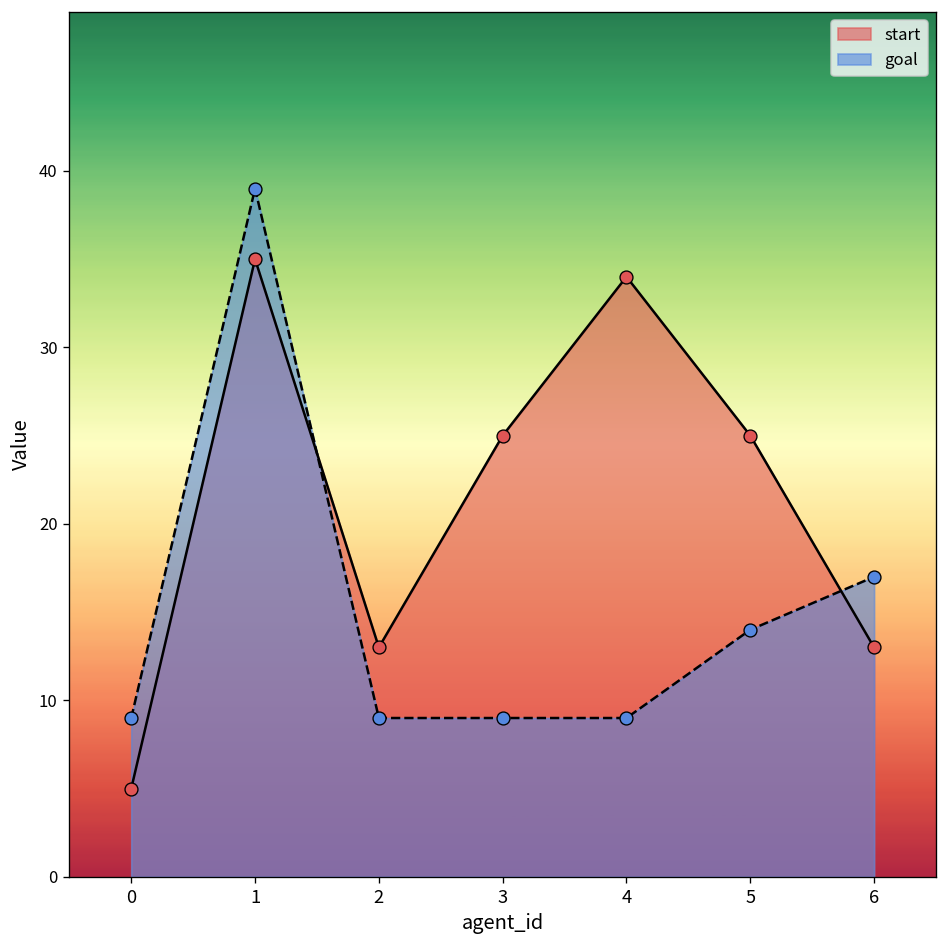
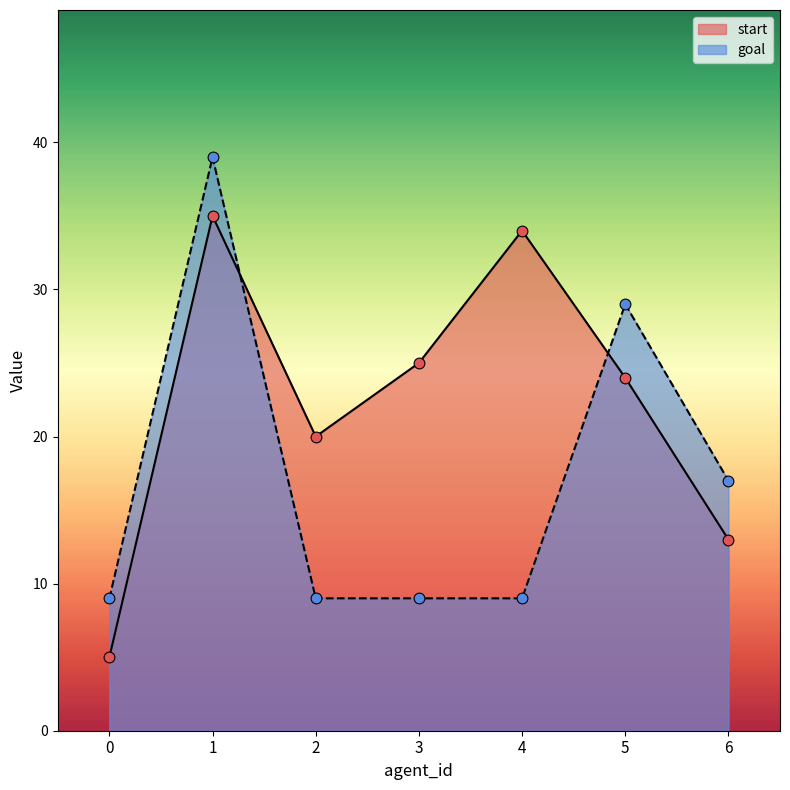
  {
    "start": {
      "0": 5,
      "1": 35,
-     "2": 13,
+     "2": 20,
      "3": 25,
      "4": 34,
-     "5": 25,
+     "5": 24,
      "6": 13
    },
    "goal": {
      "0": 9,
      "1": 39,
      "2": 9,
      "3": 9,
      "4": 9,
-     "5": 14,
+     "5": 29,
      "6": 17
    }
  }
